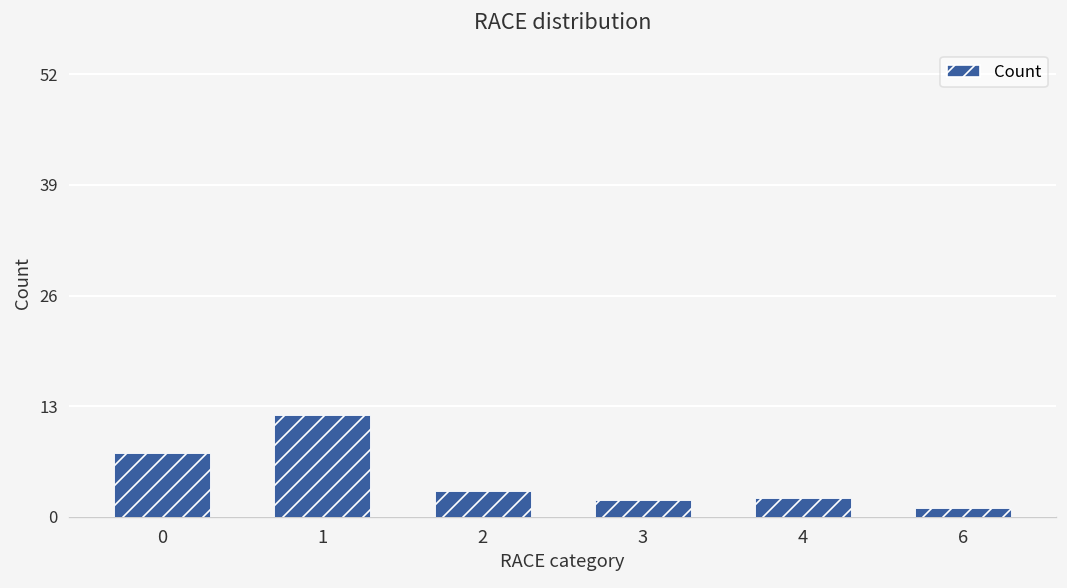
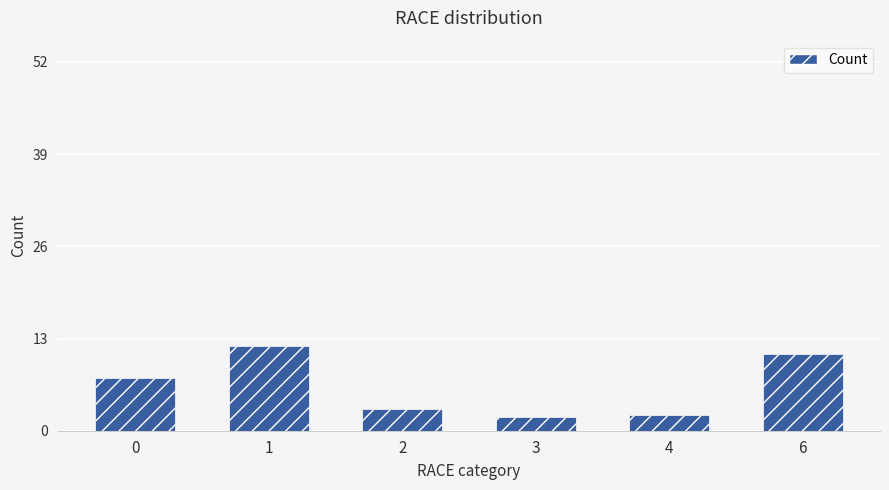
  {
    "0": 8,
    "1": 12,
    "2": 3,
    "3": 2,
    "4": 2,
-   "6": 1
+   "6": 11
  }
